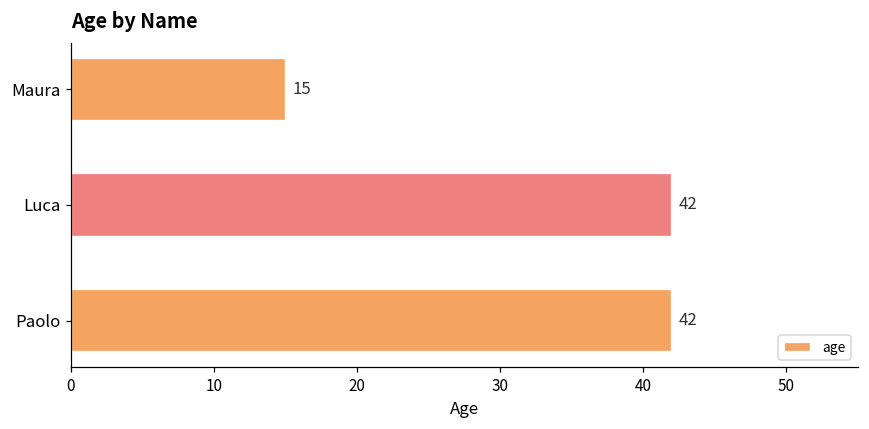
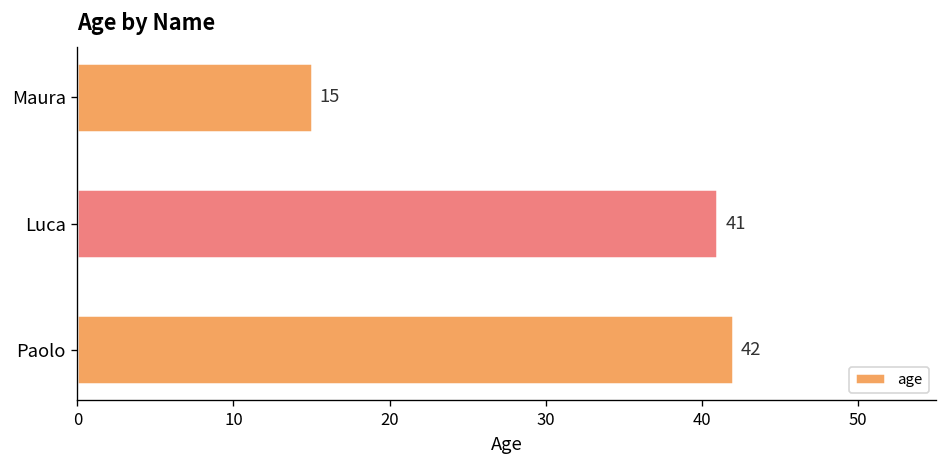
  {
    "Maura": 15,
-   "Luca": 42,
+   "Luca": 41,
    "Paolo": 42
  }
